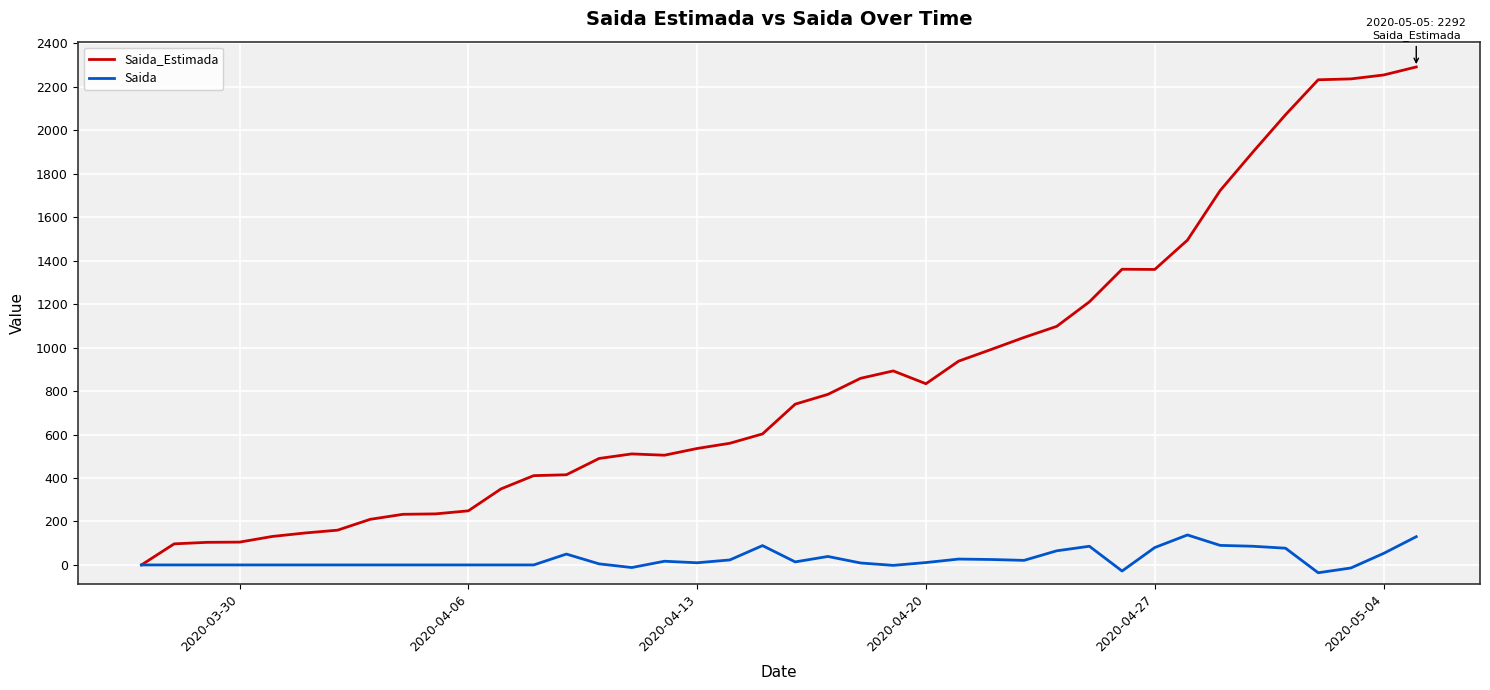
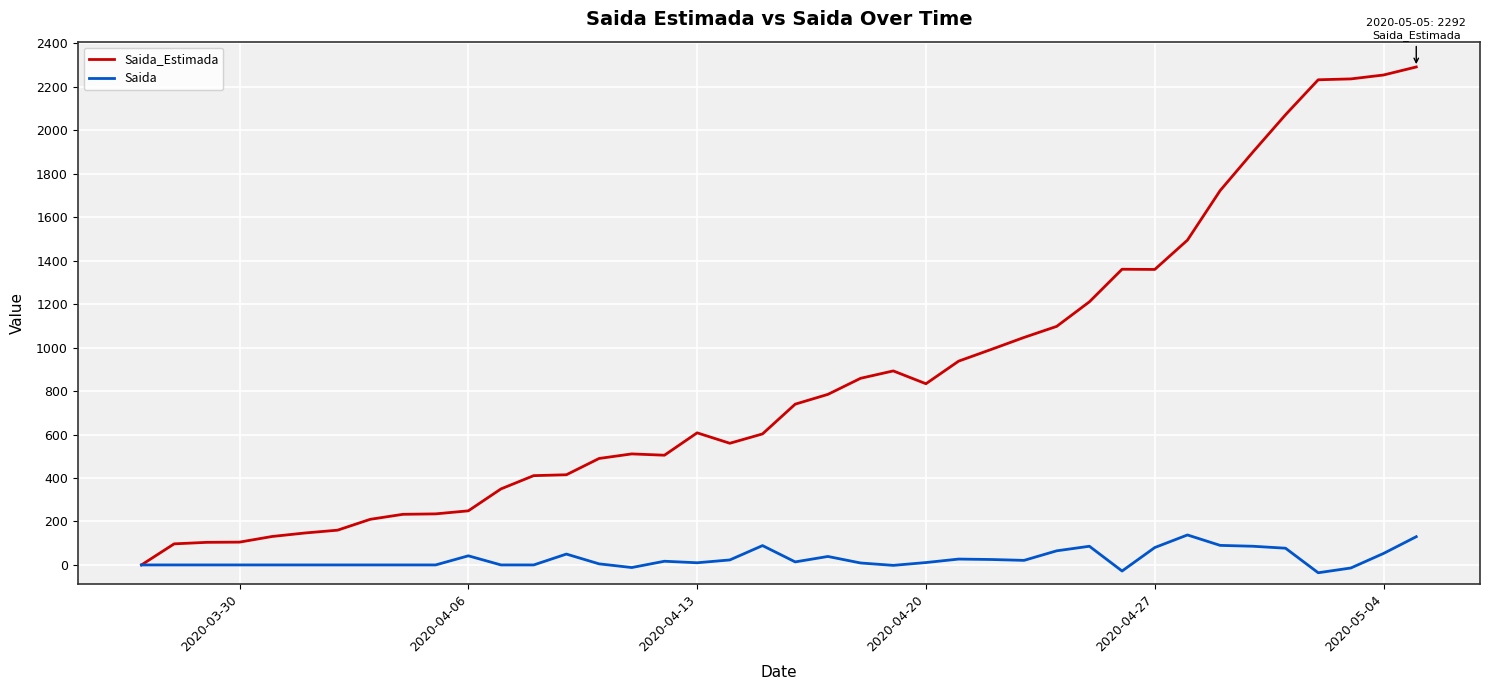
  {
    "Saida_Estimada": {
      "2020-03-30": 110,
      "2020-04-06": 250,
-     "2020-04-13": 540,
+     "2020-04-13": 610,
      "2020-04-20": 830,
      "2020-04-27": 1360,
      "2020-05-04": 2260
    },
    "Saida": {
      "2020-03-30": 0,
-     "2020-04-06": 0,
+     "2020-04-06": 40,
      "2020-04-13": 10,
      "2020-04-20": 10,
      "2020-04-27": 80,
      "2020-05-04": 50
    }
  }
